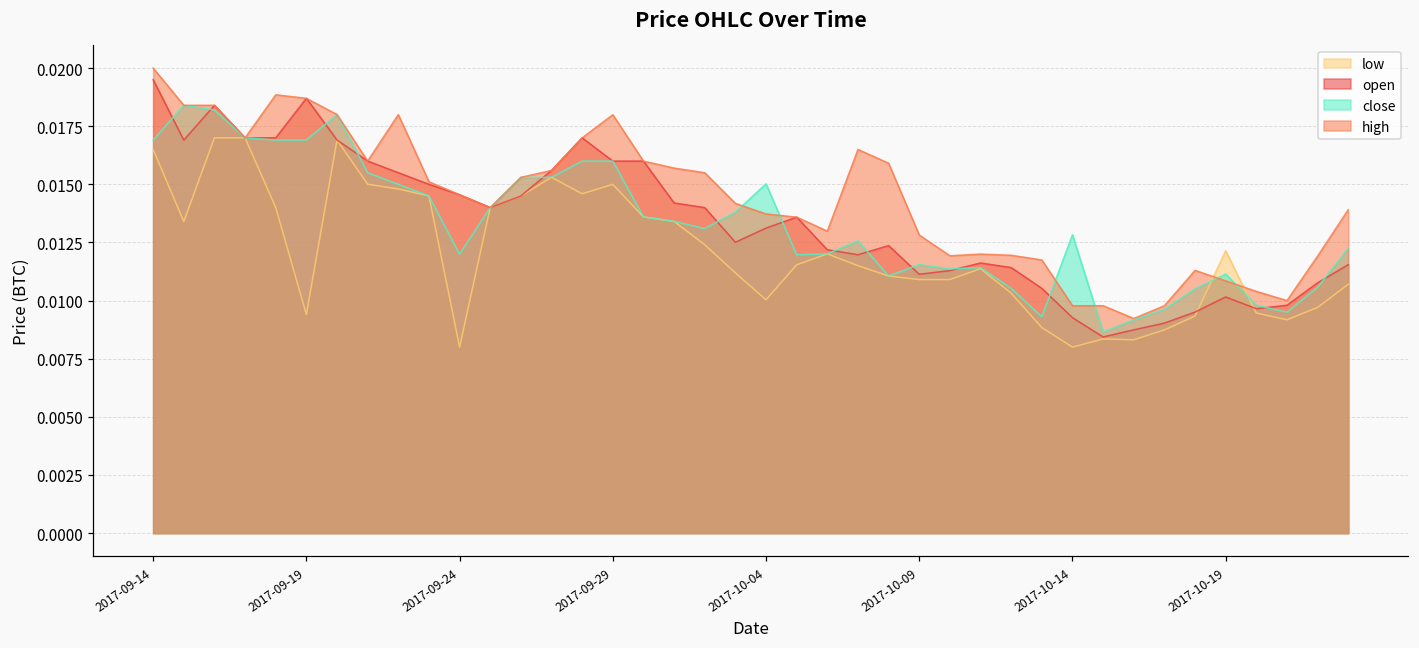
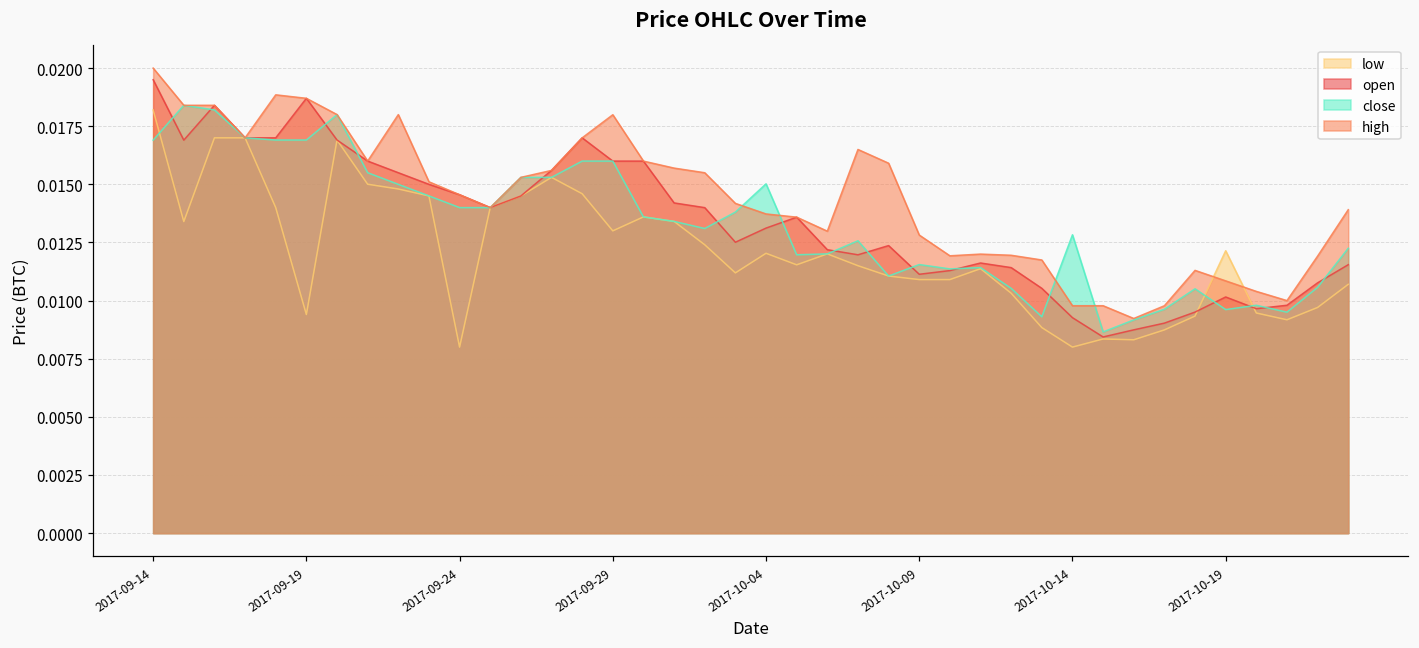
  {
    "low": {
-     "2017-09-14": 0.0165,
+     "2017-09-14": 0.0182,
      "2017-09-19": 0.0094,
      "2017-09-24": 0.0080,
-     "2017-09-29": 0.015,
-     "2017-10-04": 0.0100,
+     "2017-09-29": 0.013,
+     "2017-10-04": 0.0120,
      "2017-10-09": 0.0109,
      "2017-10-14": 0.0080,
      "2017-10-19": 0.0121
    },
    "close": {
      "2017-09-14": 0.0169,
      "2017-09-19": 0.0169,
-     "2017-09-24": 0.012,
+     "2017-09-24": 0.014,
      "2017-10-04": 0.0150,
      "2017-10-09": 0.0116,
      "2017-10-14": 0.0128,
-     "2017-10-19": 0.0111
+     "2017-10-19": 0.0096
    }
  }
